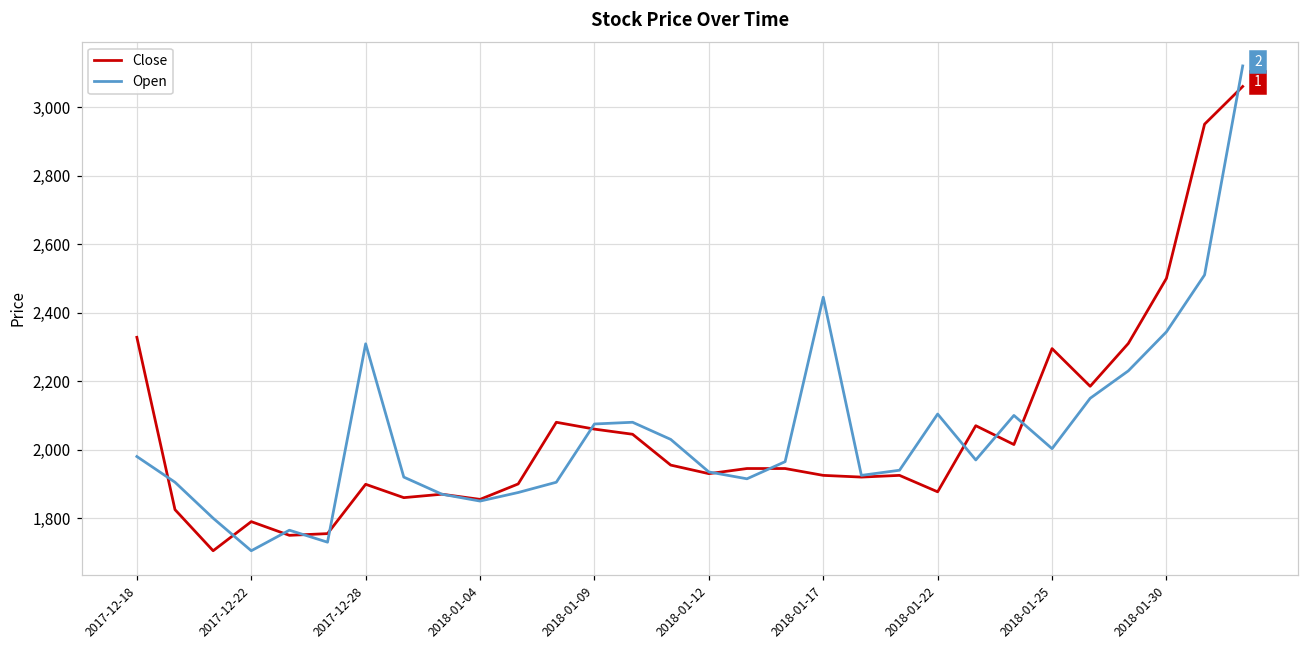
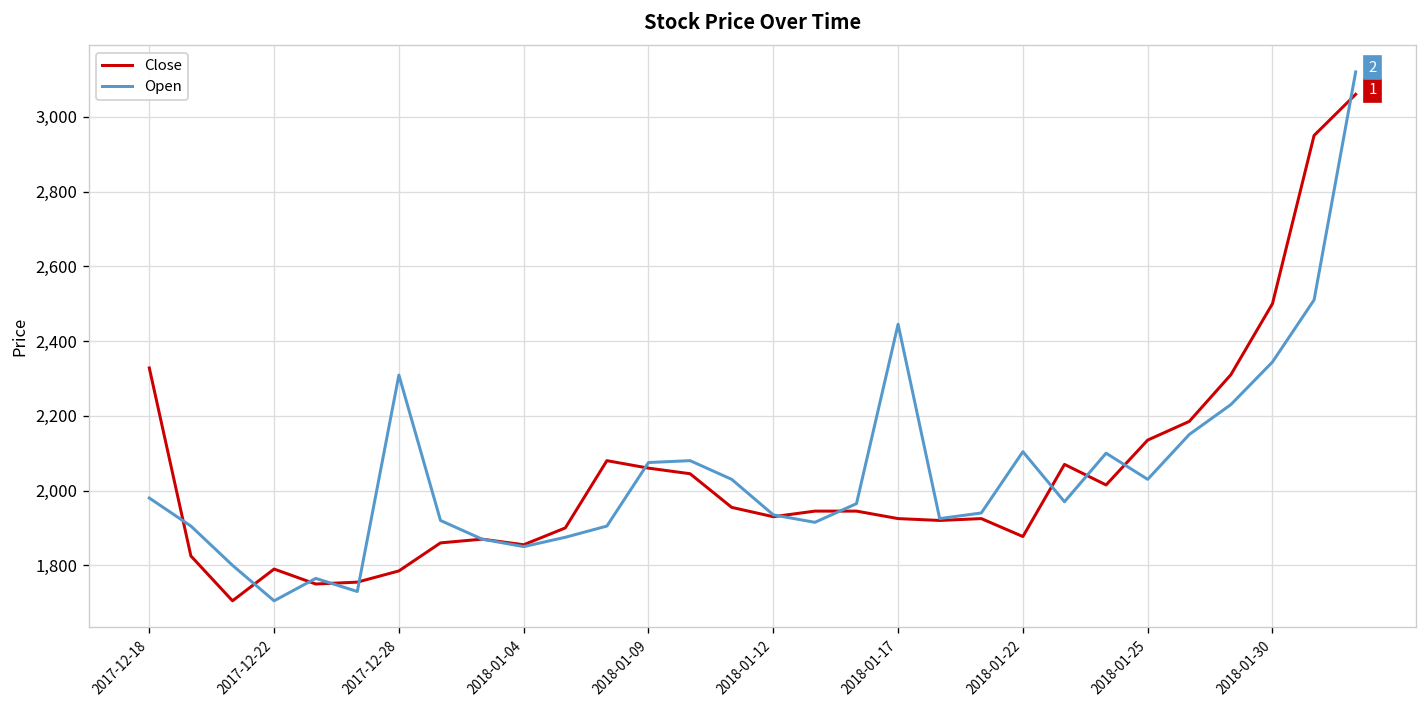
  {
    "Close": {
      "2017-12-18": "2,330",
      "2017-12-22": "1,790",
-     "2017-12-28": "1,900",
+     "2017-12-28": "1,790",
      "2018-01-09": "2,060",
      "2018-01-17": "1,930",
      "2018-01-22": "1,880",
-     "2018-01-25": "2,300",
+     "2018-01-25": "2,140",
      "2018-01-30": "2,500"
    },
    "Open": {
      "2017-12-18": "1,980",
      "2017-12-22": "1,710",
      "2017-12-28": "2,310",
      "2018-01-09": "2,080",
      "2018-01-17": "2,450",
      "2018-01-22": "2,100",
-     "2018-01-25": "2,000",
+     "2018-01-25": "2,030",
      "2018-01-30": "2,340"
    }
  }
